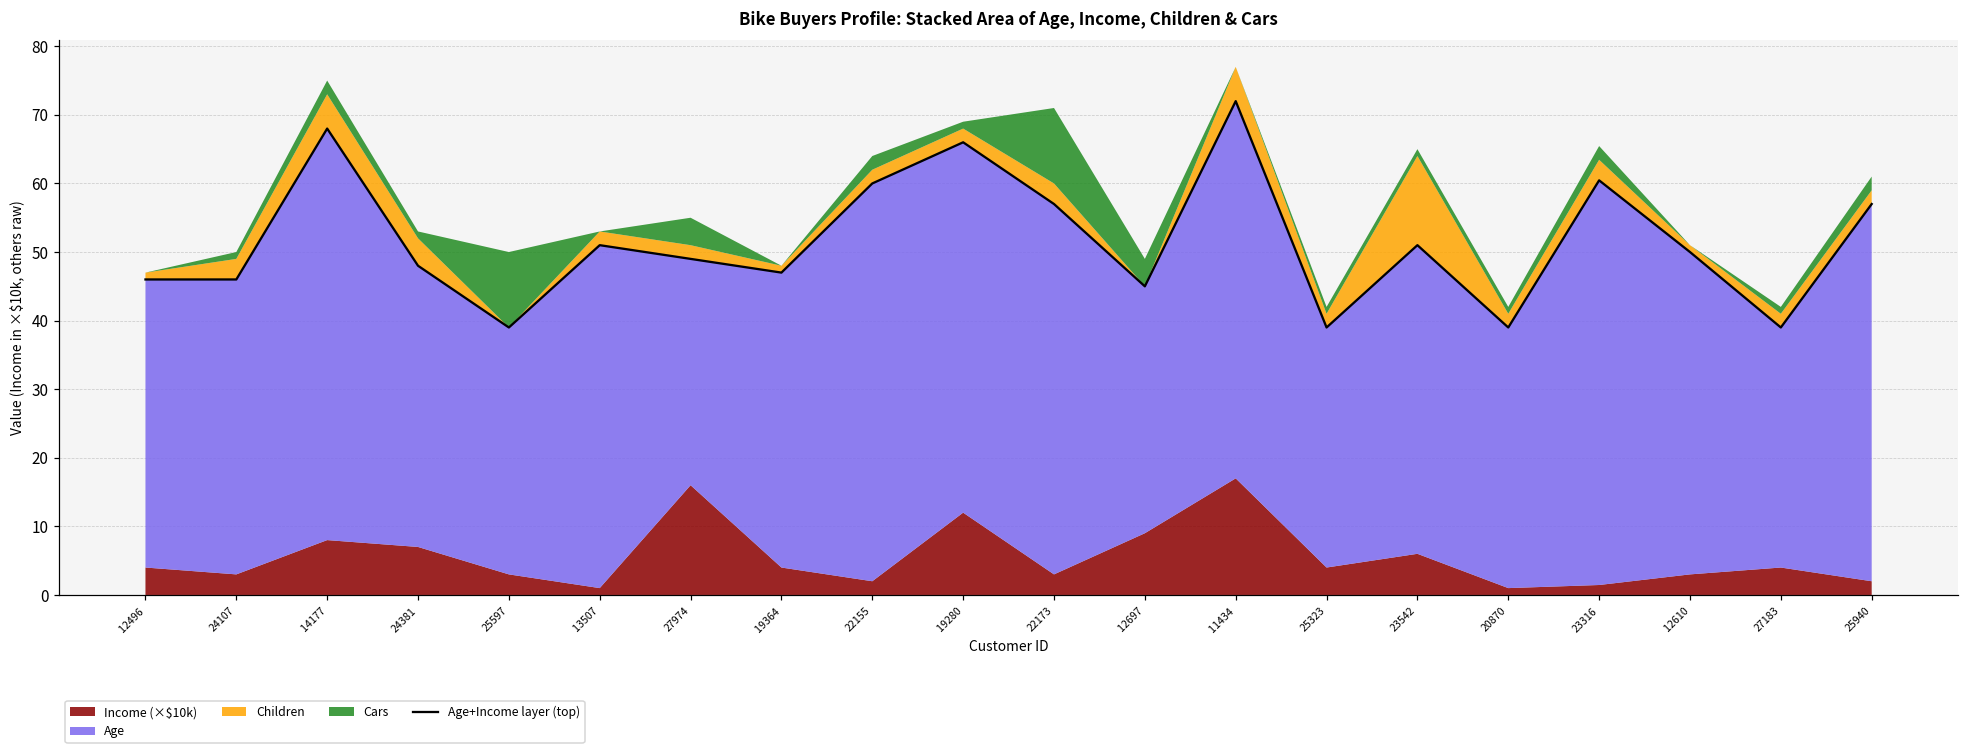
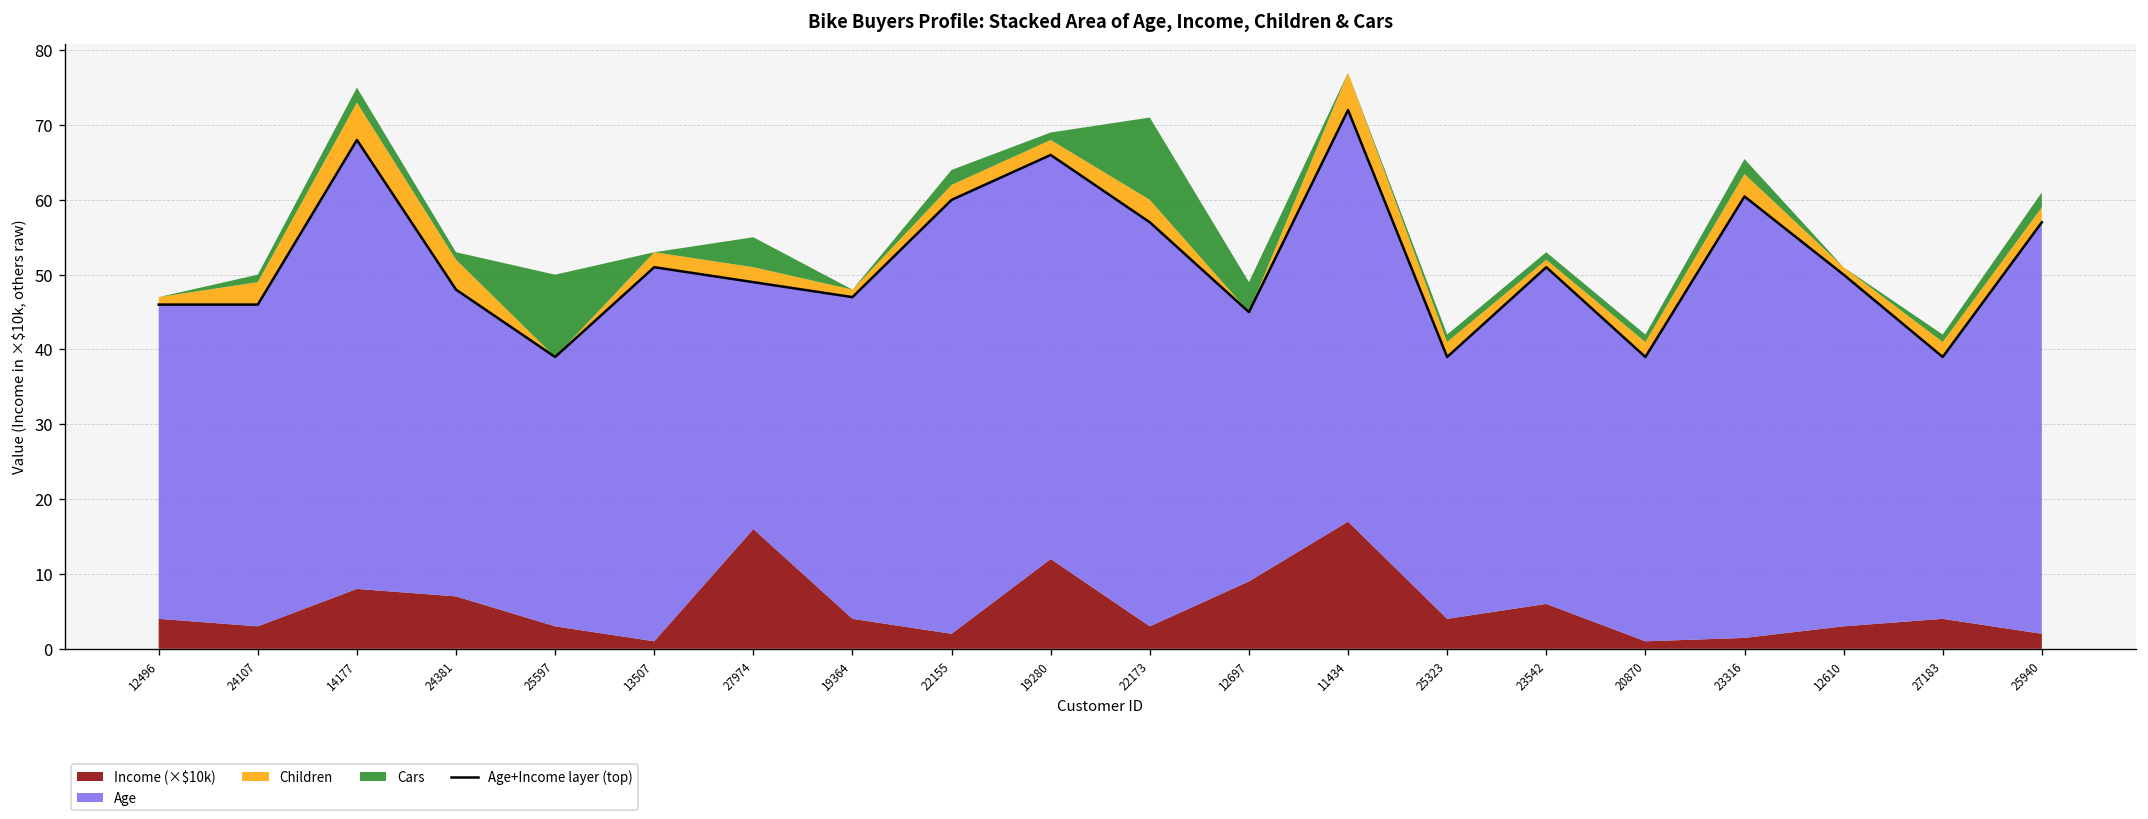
  {
    "Income (×$10k)": {
      "12496": 4,
      "24107": 3,
      "14177": 8,
      "24381": 7,
      "25597": 3,
      "13507": 1,
      "27974": 16,
      "19364": 4,
      "22155": 2,
      "19280": 12,
      "22173": 3,
      "12697": 9,
      "11434": 17,
      "25323": 4,
      "23542": 6,
      "20870": 1,
      "23316": 1,
      "12610": 3,
      "27183": 4,
      "25940": 2
    },
    "Age": {
      "12496": 42,
      "24107": 43,
      "14177": 60,
      "24381": 41,
      "13507": 50,
      "27974": 33,
      "19364": 43,
      "22155": 58,
      "19280": 54,
      "22173": 54,
      "11434": 55,
      "25323": 35,
      "23542": 45,
      "20870": 38,
      "23316": 59,
      "12610": 47,
      "27183": 35,
      "25940": 55
    },
    "Children": {
      "24107": 3,
      "14177": 5,
      "24381": 4,
      "27974": 2,
      "22155": 2,
      "19280": 2,
      "22173": 3,
      "25323": 2,
-     "23542": 13,
+     "23542": 1,
      "20870": 2,
      "23316": 3,
      "27183": 2,
      "25940": 2
    },
    "Cars": {
      "24107": 1,
      "14177": 2,
      "24381": 1,
      "25597": 11,
      "27974": 4,
      "22155": 2,
      "19280": 1,
      "22173": 11,
      "12697": 4,
      "25323": 1,
      "23542": 1,
      "20870": 1,
      "23316": 2,
      "27183": 1,
      "25940": 2
    }
  }
